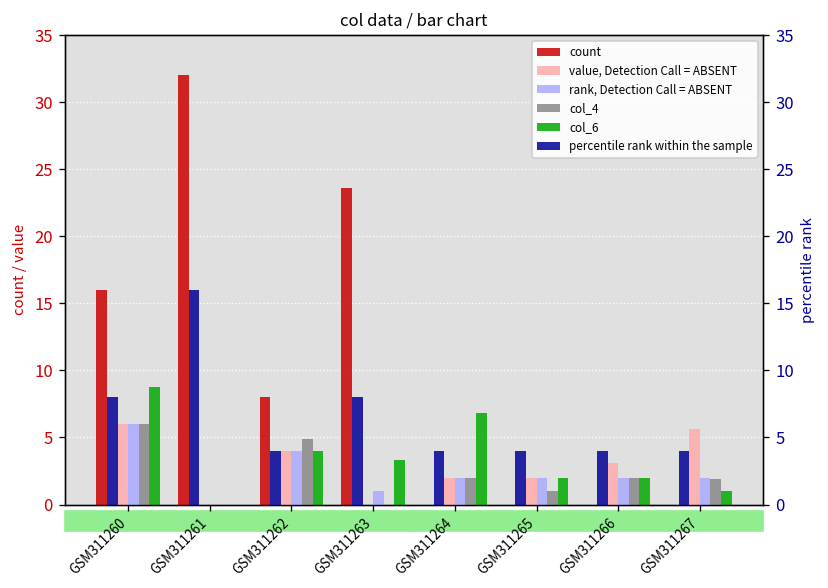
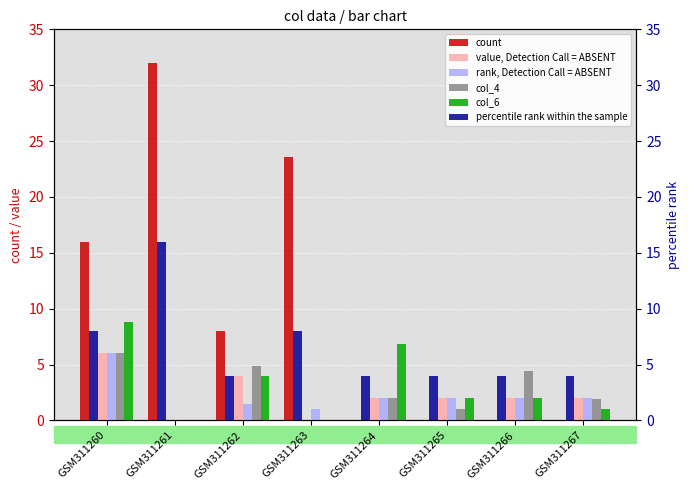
  {
    "count": {
      "GSM311260": 16.0,
      "GSM311261": 32.0,
      "GSM311262": 8.0,
      "GSM311263": 23.6,
      "GSM311264": 0.0,
      "GSM311265": 0.0,
      "GSM311266": 0.0,
      "GSM311267": 0.0
    },
    "value, Detection Call = ABSENT": {
      "GSM311260": 6.0,
      "GSM311261": 0.0,
      "GSM311262": 4.0,
      "GSM311263": 0.0,
      "GSM311264": 2.0,
      "GSM311265": 2.0,
-     "GSM311266": 3.1,
-     "GSM311267": 5.6
+     "GSM311266": 2.0,
+     "GSM311267": 2.0
    },
    "rank, Detection Call = ABSENT": {
      "GSM311260": 6.0,
      "GSM311261": 0.0,
-     "GSM311262": 4.0,
+     "GSM311262": 1.5,
      "GSM311263": 1.0,
      "GSM311264": 2.0,
      "GSM311265": 2.0,
      "GSM311266": 2.0,
      "GSM311267": 2.0
    },
    "col_4": {
      "GSM311260": 6.0,
      "GSM311261": 0.0,
      "GSM311262": 4.9,
      "GSM311263": 0.0,
      "GSM311264": 2.0,
      "GSM311265": 1.0,
-     "GSM311266": 2.0,
+     "GSM311266": 4.4,
      "GSM311267": 1.9
    },
    "col_6": {
      "GSM311260": 8.8,
      "GSM311261": 0.0,
      "GSM311262": 4.0,
-     "GSM311263": 3.3,
+     "GSM311263": 0.0,
      "GSM311264": 6.8,
      "GSM311265": 2.0,
      "GSM311266": 2.0,
      "GSM311267": 1.0
    },
    "percentile rank within the sample": {
      "GSM311260": 8.0,
      "GSM311261": 16.0,
      "GSM311262": 4.0,
      "GSM311263": 8.0,
      "GSM311264": 4.0,
      "GSM311265": 4.0,
      "GSM311266": 4.0,
      "GSM311267": 4.0
    }
  }
